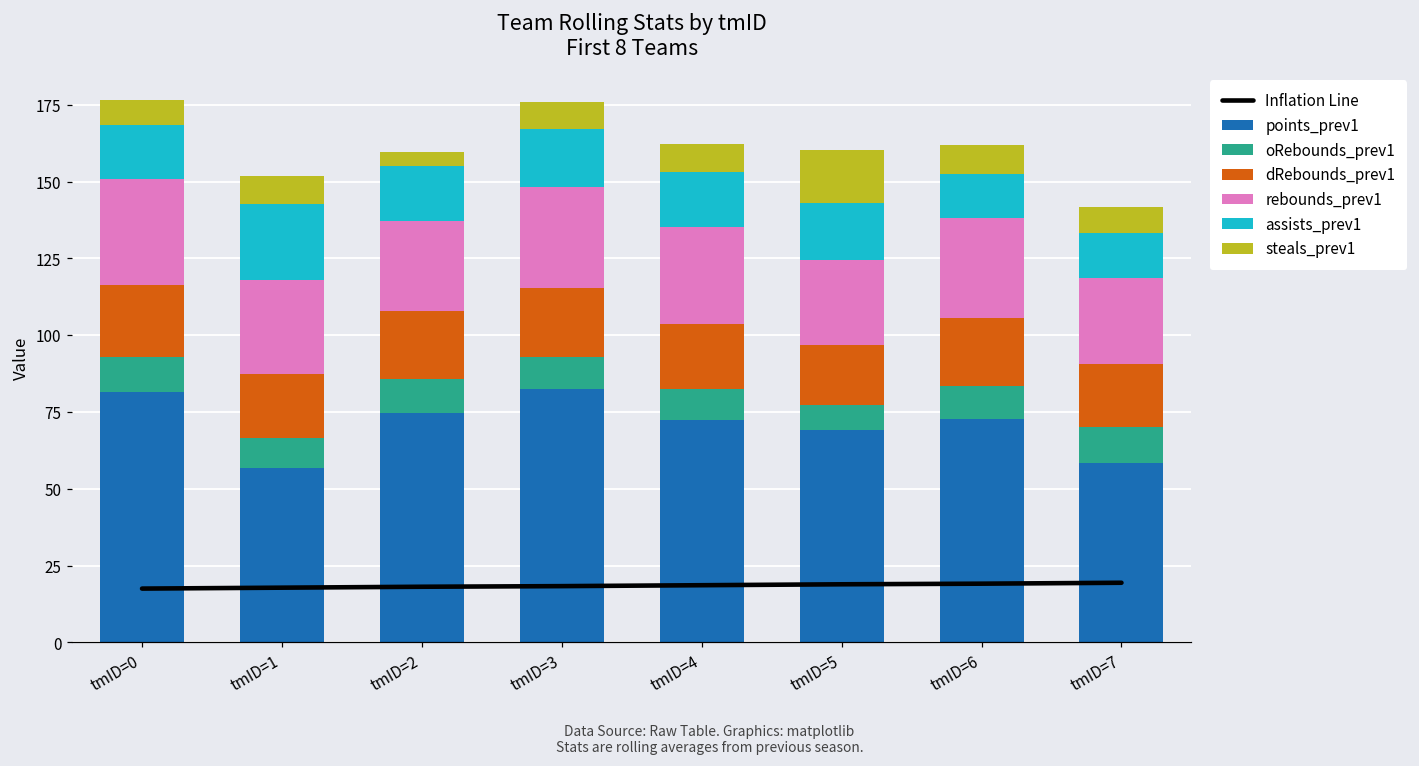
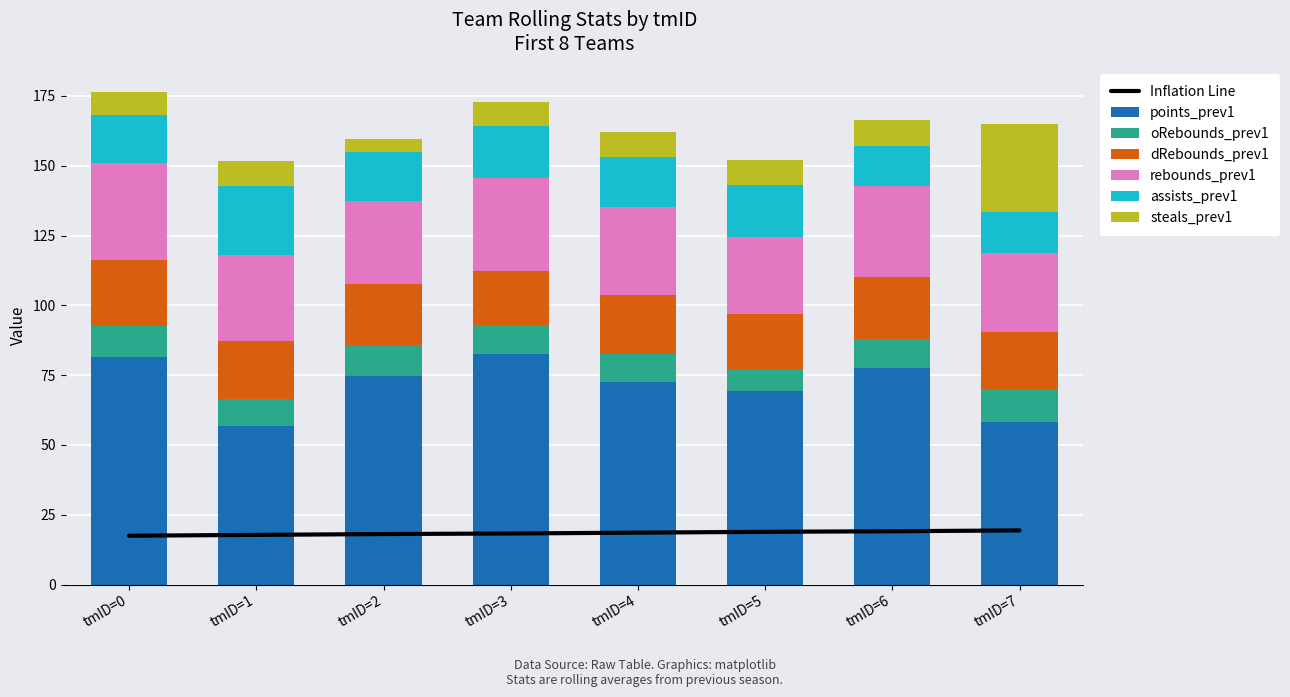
  {
    "Inflation Line": {
      "tmID=0": 18,
      "tmID=1": 18,
      "tmID=2": 18,
      "tmID=3": 18,
      "tmID=4": 19,
      "tmID=5": 19,
      "tmID=6": 19,
      "tmID=7": 19
    },
    "points_prev1": {
      "tmID=0": 82,
      "tmID=1": 57,
      "tmID=2": 75,
      "tmID=3": 82,
      "tmID=4": 72,
      "tmID=5": 69,
-     "tmID=6": 73,
+     "tmID=6": 77,
      "tmID=7": 58
    },
    "oRebounds_prev1": {
      "tmID=0": 11,
      "tmID=1": 10,
      "tmID=2": 11,
      "tmID=3": 11,
      "tmID=4": 10,
      "tmID=5": 8,
      "tmID=6": 11,
      "tmID=7": 12
    },
    "dRebounds_prev1": {
      "tmID=0": 24,
      "tmID=1": 21,
      "tmID=2": 22,
-     "tmID=3": 22,
+     "tmID=3": 19,
      "tmID=4": 21,
      "tmID=5": 19,
      "tmID=6": 22,
      "tmID=7": 20
    },
    "rebounds_prev1": {
      "tmID=0": 35,
      "tmID=1": 31,
      "tmID=2": 30,
      "tmID=3": 33,
      "tmID=4": 31,
      "tmID=5": 28,
      "tmID=6": 33,
      "tmID=7": 28
    },
    "assists_prev1": {
      "tmID=0": 17,
      "tmID=1": 25,
      "tmID=2": 18,
      "tmID=3": 19,
      "tmID=4": 18,
      "tmID=5": 19,
      "tmID=6": 14,
      "tmID=7": 15
    },
    "steals_prev1": {
      "tmID=0": 8,
      "tmID=1": 9,
      "tmID=2": 5,
      "tmID=3": 9,
      "tmID=4": 9,
-     "tmID=5": 17,
+     "tmID=5": 9,
      "tmID=6": 10,
-     "tmID=7": 8
+     "tmID=7": 32
    }
  }
